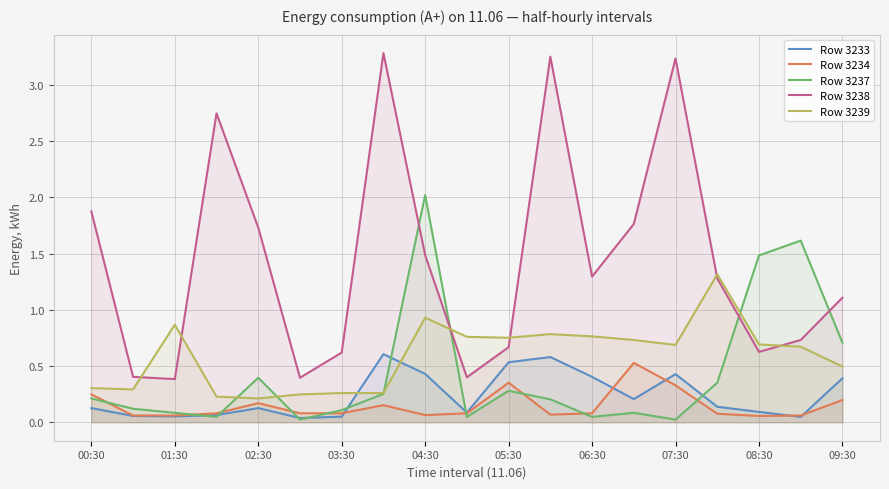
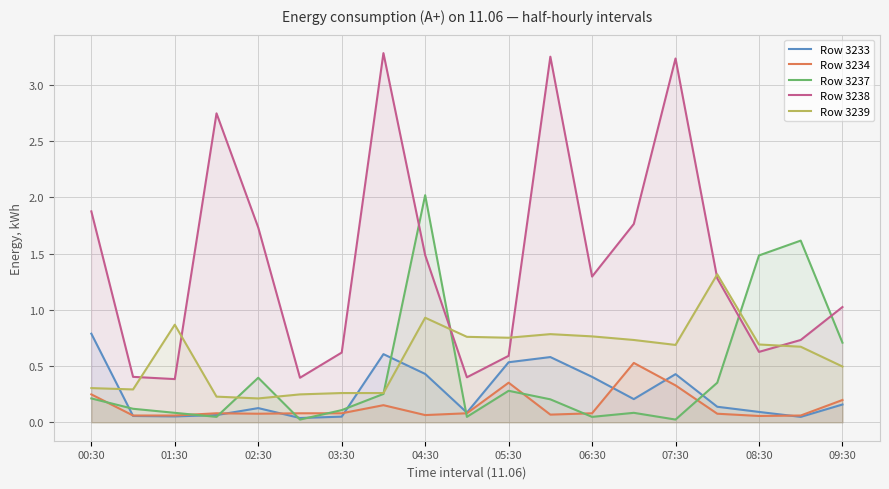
  {
    "Row 3233": {
-     "00:30": 0.13,
+     "00:30": 0.79,
      "02:30": 0.13,
      "03:30": 0.05,
      "04:30": 0.43,
      "05:30": 0.53,
      "06:30": 0.40,
      "07:30": 0.43,
      "08:30": 0.09,
-     "09:30": 0.39
+     "09:30": 0.16
    },
    "Row 3234": {
      "00:30": 0.25,
-     "02:30": 0.17,
+     "02:30": 0.08,
      "03:30": 0.08,
      "04:30": 0.06,
      "05:30": 0.35,
      "06:30": 0.08,
      "07:30": 0.33,
      "08:30": 0.06,
      "09:30": 0.20
    },
    "Row 3237": {
      "00:30": 0.21,
      "01:30": 0.08,
      "02:30": 0.40,
      "03:30": 0.11,
      "04:30": 2.02,
      "05:30": 0.28,
      "06:30": 0.05,
      "07:30": 0.02,
      "08:30": 1.48,
      "09:30": 0.71
    },
    "Row 3238": {
      "00:30": 1.88,
      "01:30": 0.38,
      "02:30": 1.73,
      "03:30": 0.62,
      "04:30": 1.49,
-     "05:30": 0.67,
+     "05:30": 0.59,
      "06:30": 1.30,
      "07:30": 3.24,
      "08:30": 0.63,
-     "09:30": 1.11
+     "09:30": 1.03
    },
    "Row 3239": {
      "00:30": 0.30,
      "01:30": 0.87,
      "02:30": 0.21,
      "03:30": 0.26,
      "04:30": 0.93,
      "05:30": 0.75,
      "06:30": 0.76,
      "07:30": 0.69,
      "08:30": 0.69,
      "09:30": 0.50
    }
  }
